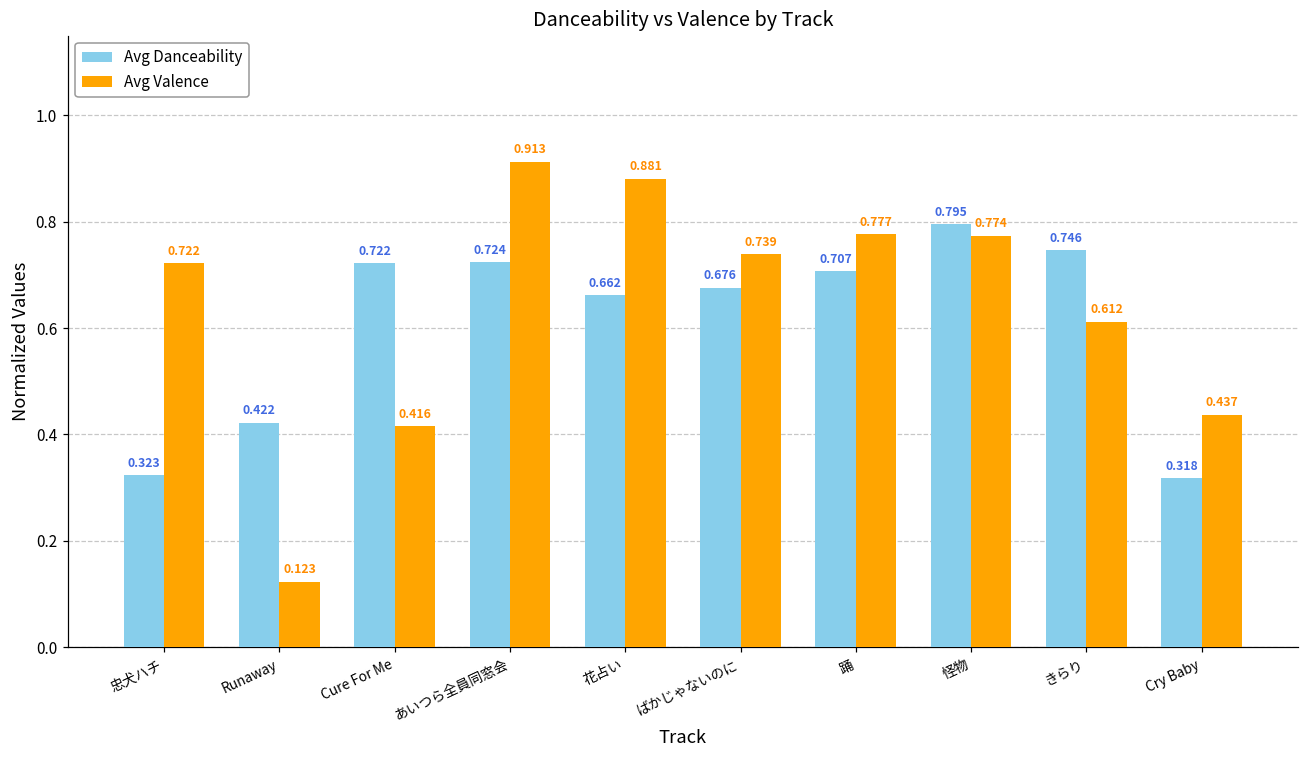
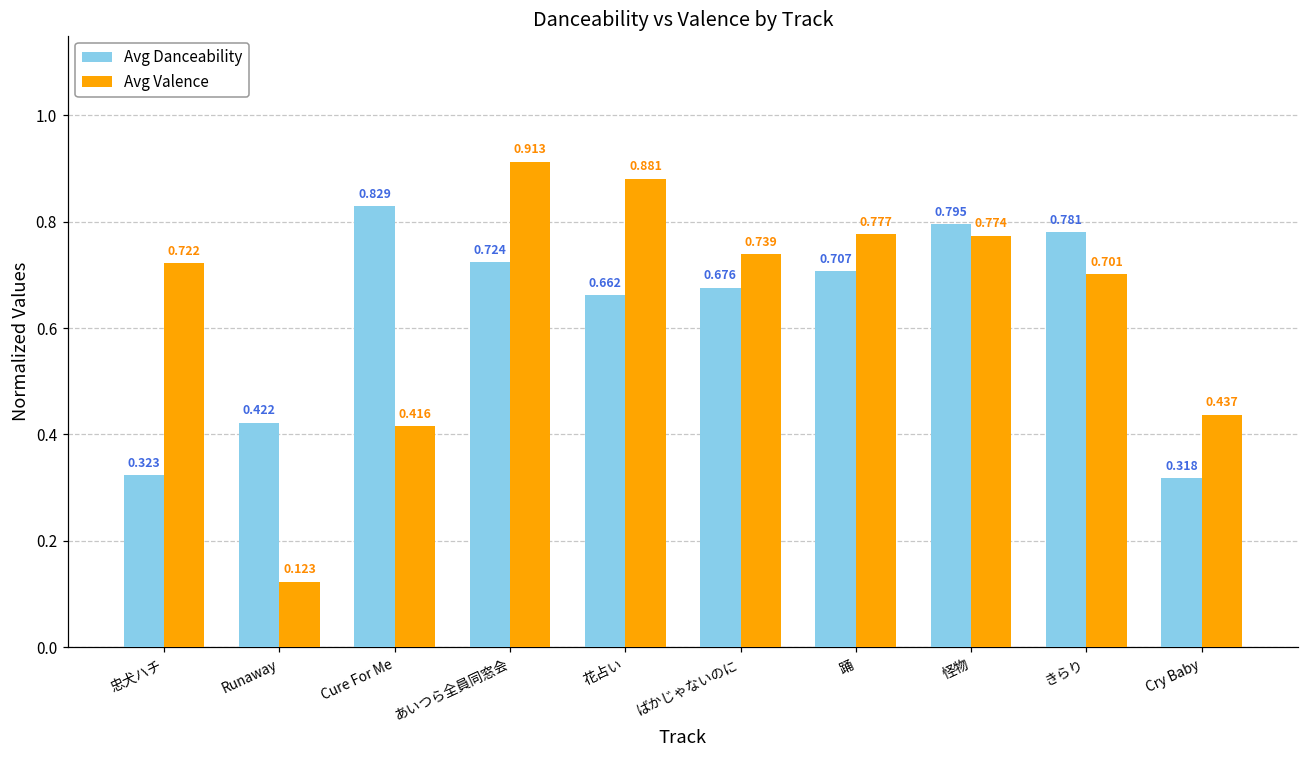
  {
    "Avg Danceability": {
      "忠犬ハチ": 0.323,
      "Runaway": 0.422,
-     "Cure For Me": 0.722,
+     "Cure For Me": 0.829,
      "あいつら全員同窓会": 0.724,
      "花占い": 0.662,
      "ばかじゃないのに": 0.676,
      "踊": 0.707,
      "怪物": 0.795,
-     "きらり": 0.746,
+     "きらり": 0.781,
      "Cry Baby": 0.318
    },
    "Avg Valence": {
      "忠犬ハチ": 0.722,
      "Runaway": 0.123,
      "Cure For Me": 0.416,
      "あいつら全員同窓会": 0.913,
      "花占い": 0.881,
      "ばかじゃないのに": 0.739,
      "踊": 0.777,
      "怪物": 0.774,
-     "きらり": 0.612,
+     "きらり": 0.701,
      "Cry Baby": 0.437
    }
  }
